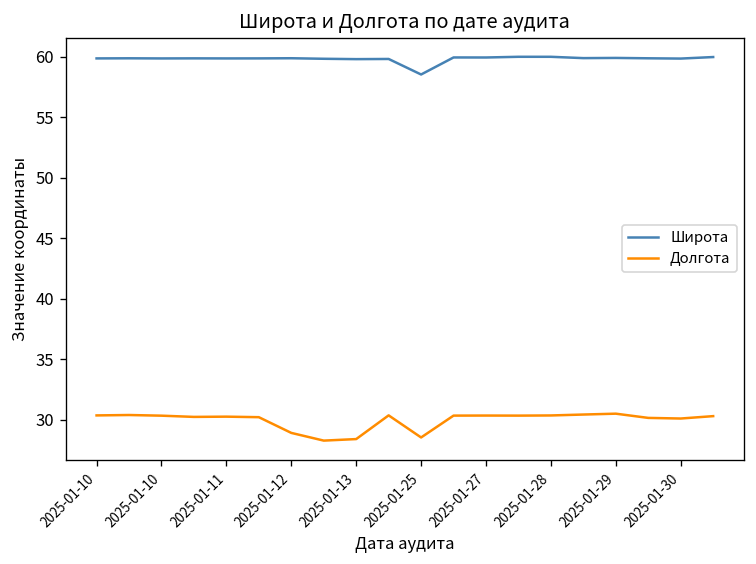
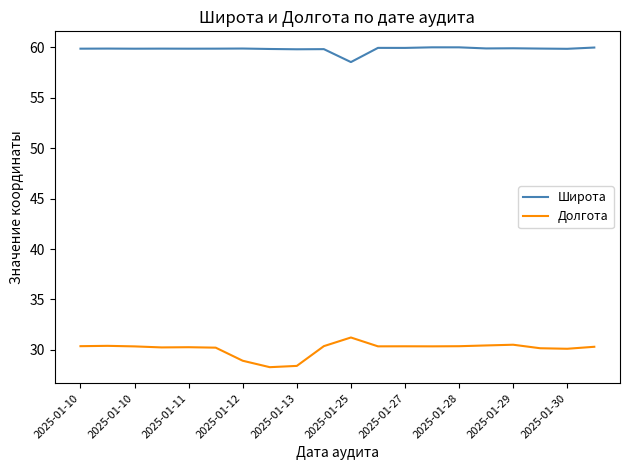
  {
    "Широта": {
      "2025-01-12": 59.9,
      "2025-01-25": 58.5
    },
    "Долгота": {
      "2025-01-12": 28.9,
-     "2025-01-25": 28.5
+     "2025-01-25": 31.2
    }
  }
